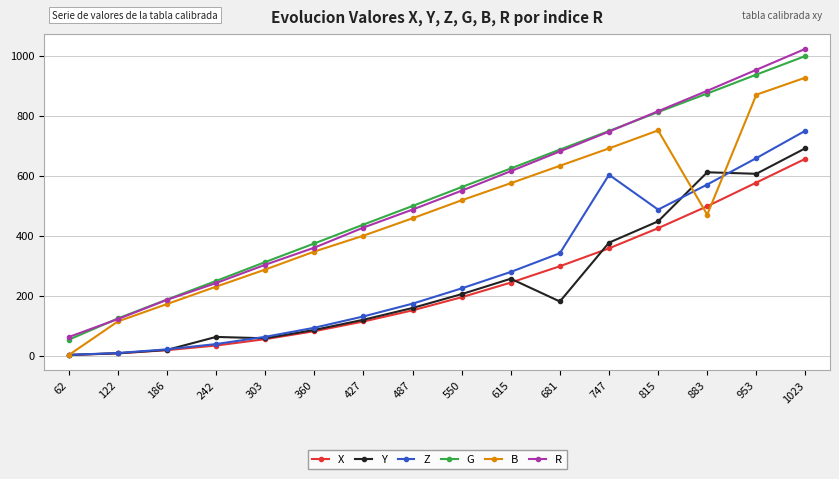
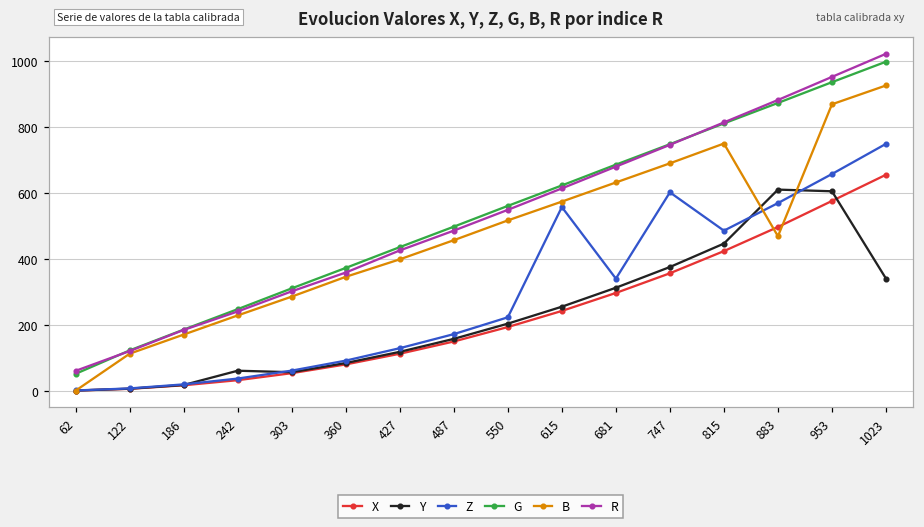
  {
    "X": {
      "550": 190,
      "615": 240,
      "681": 300,
      "747": 360,
      "815": 420,
      "883": 500,
      "953": 580,
      "1023": 660
    },
    "Y": {
      "242": 60,
      "550": 210,
      "615": 260,
-     "681": 180,
+     "681": 310,
      "747": 380,
      "815": 450,
      "883": 610,
      "953": 610,
-     "1023": 690
+     "1023": 340
    },
    "Z": {
      "427": 130,
      "487": 170,
      "550": 220,
-     "615": 280,
+     "615": 560,
      "681": 340,
      "747": 600,
      "815": 490,
      "883": 570,
      "953": 660,
      "1023": 750
    },
    "G": {
      "62": 50,
      "303": 310,
      "360": 370,
      "427": 440,
      "487": 500,
      "550": 560,
      "615": 620,
      "883": 870,
      "953": 940,
      "1023": 1000
    },
    "B": {
      "186": 170,
      "242": 230,
      "303": 290,
      "360": 350,
      "427": 400,
      "487": 460,
      "550": 520,
      "615": 580,
      "681": 630,
      "747": 690,
      "815": 750,
      "883": 470,
      "953": 870,
      "1023": 930
    },
    "R": {
      "62": 60,
      "303": 300,
      "360": 360,
      "427": 430,
      "487": 490,
      "550": 550,
      "615": 620,
      "883": 880,
      "953": 950,
      "1023": 1020
    }
  }
